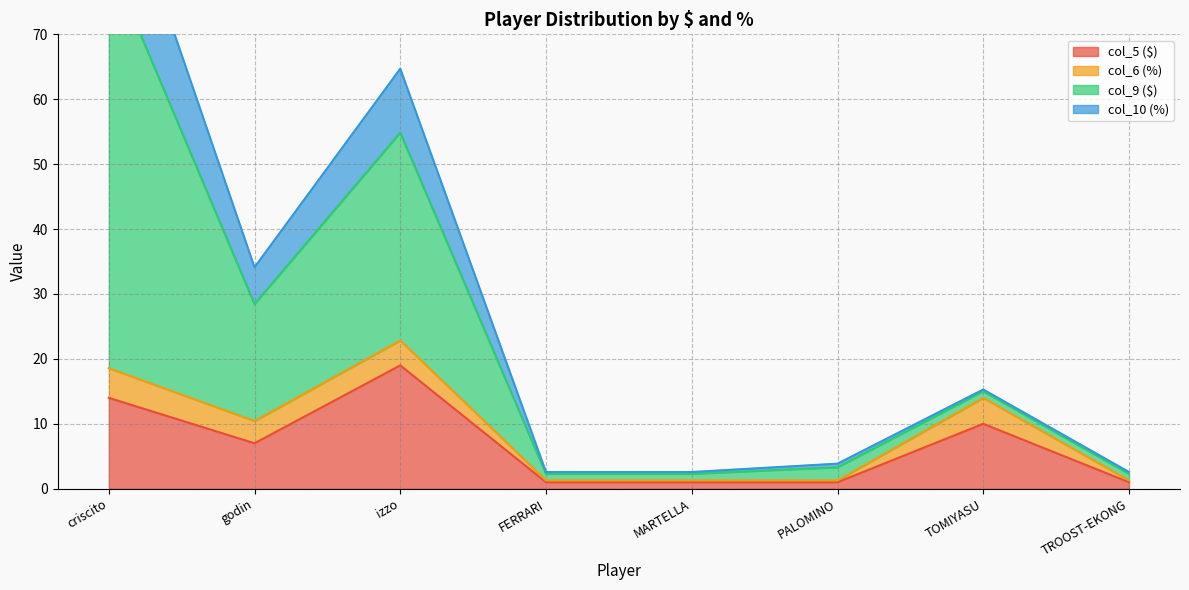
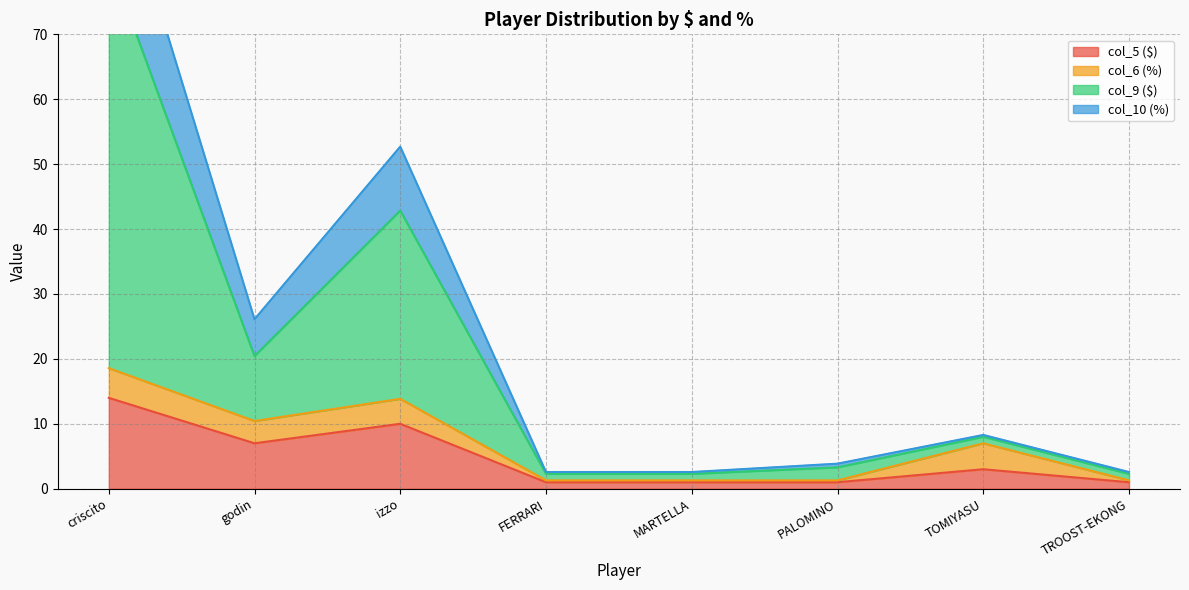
  {
    "col_5 ($)": {
      "criscito": 14,
      "godin": 7,
-     "izzo": 19,
-     "TOMIYASU": 10
+     "izzo": 10,
+     "TOMIYASU": 3
    },
    "col_6 (%)": {
      "criscito": 5,
      "godin": 3,
      "izzo": 4,
      "TOMIYASU": 4
    },
    "col_9 ($)": {
-     "godin": 18,
-     "izzo": 32,
+     "godin": 10,
+     "izzo": 29,
      "PALOMINO": 2
    },
    "col_10 (%)": {
      "godin": 6,
      "izzo": 10,
      "PALOMINO": 1
    }
  }
